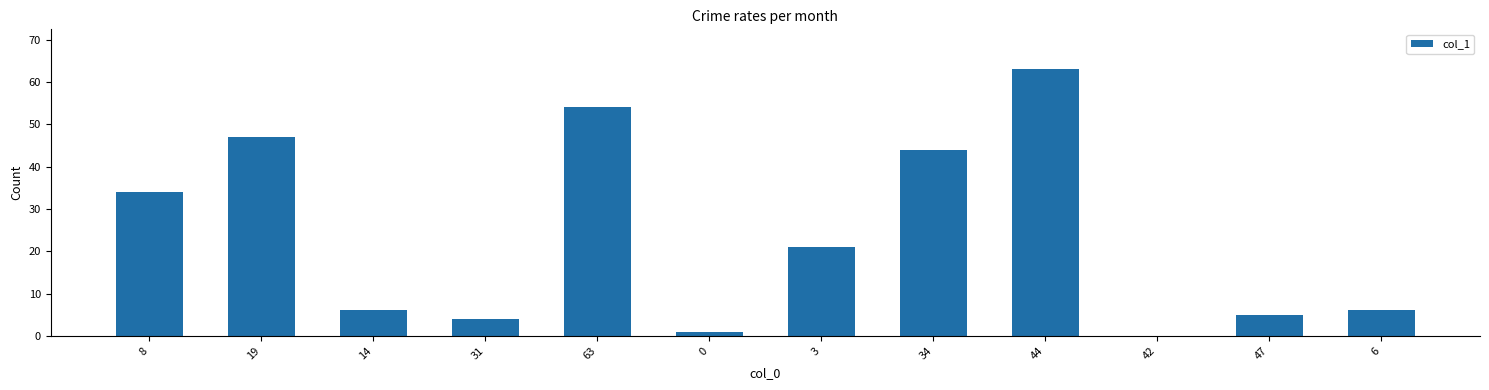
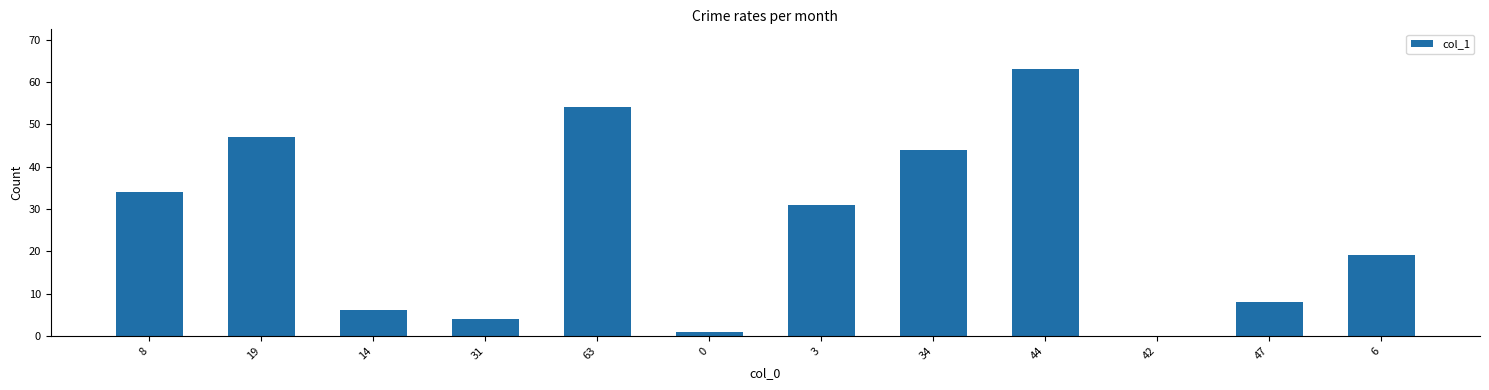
  {
    "8": 34,
    "19": 47,
    "14": 6,
    "31": 4,
    "63": 54,
    "0": 1,
-   "3": 21,
+   "3": 31,
    "34": 44,
    "44": 63,
    "42": 0,
-   "47": 5,
-   "6": 6
+   "47": 8,
+   "6": 19
  }
